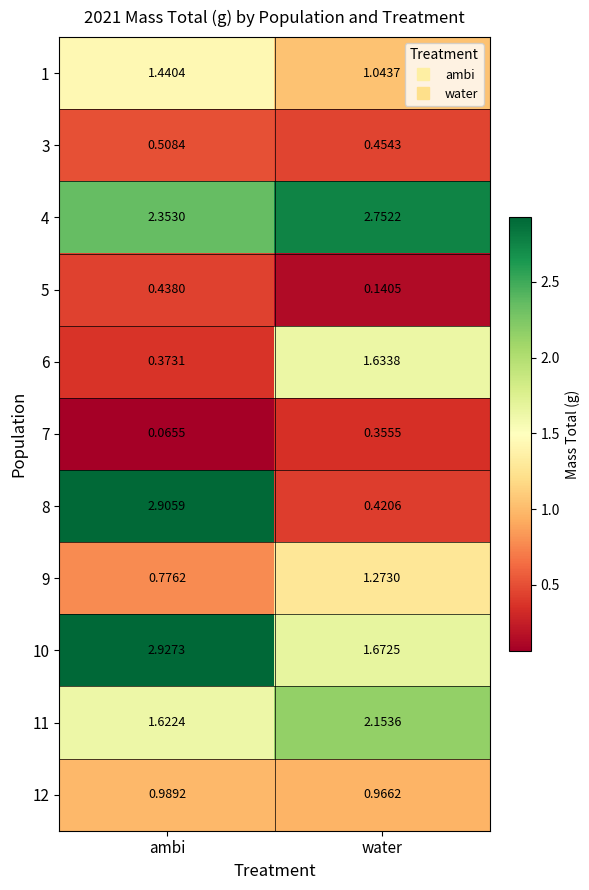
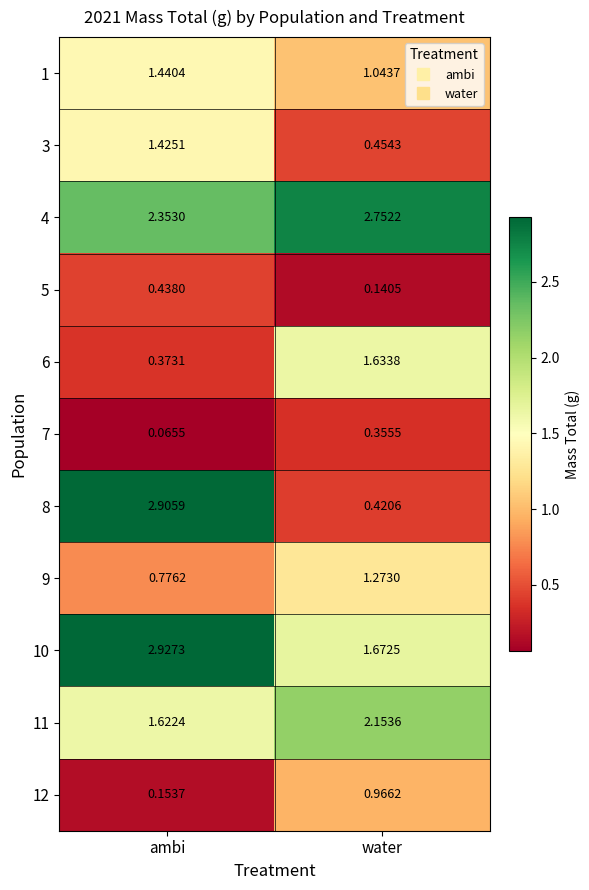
  {
    "1": {
      "ambi": 1.4404,
      "water": 1.0437
    },
    "3": {
-     "ambi": 0.5084,
+     "ambi": 1.4251,
      "water": 0.4543
    },
    "4": {
      "ambi": 2.3530,
      "water": 2.7522
    },
    "5": {
      "ambi": 0.4380,
      "water": 0.1405
    },
    "6": {
      "ambi": 0.3731,
      "water": 1.6338
    },
    "7": {
      "ambi": 0.0655,
      "water": 0.3555
    },
    "8": {
      "ambi": 2.9059,
      "water": 0.4206
    },
    "9": {
      "ambi": 0.7762,
      "water": 1.2730
    },
    "10": {
      "ambi": 2.9273,
      "water": 1.6725
    },
    "11": {
      "ambi": 1.6224,
      "water": 2.1536
    },
    "12": {
-     "ambi": 0.9892,
+     "ambi": 0.1537,
      "water": 0.9662
    }
  }
